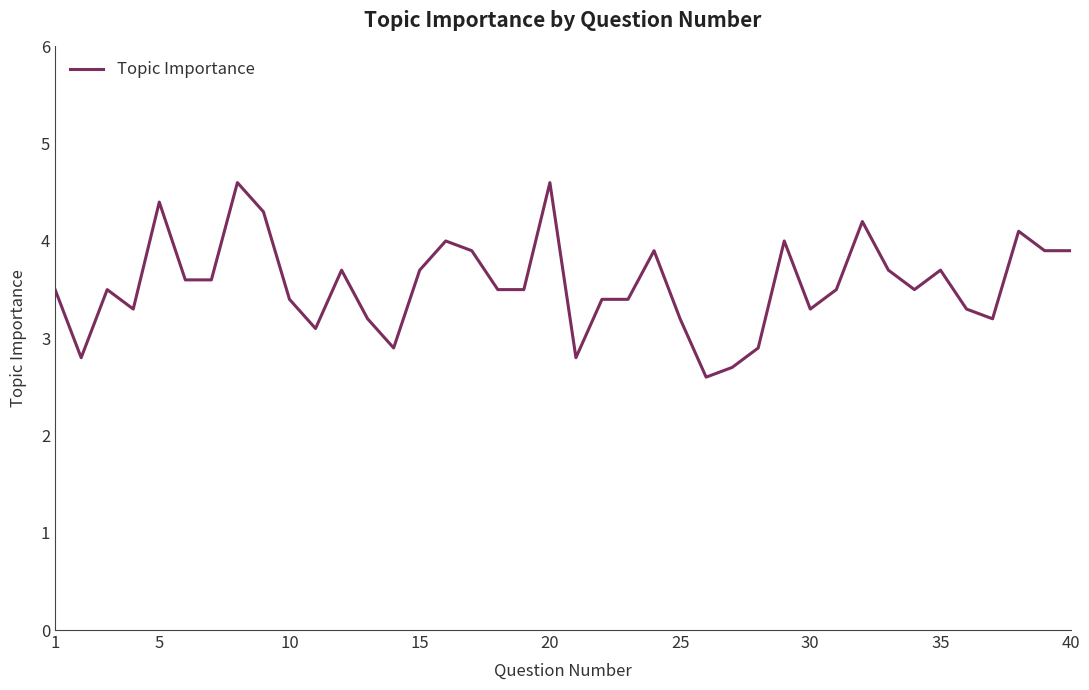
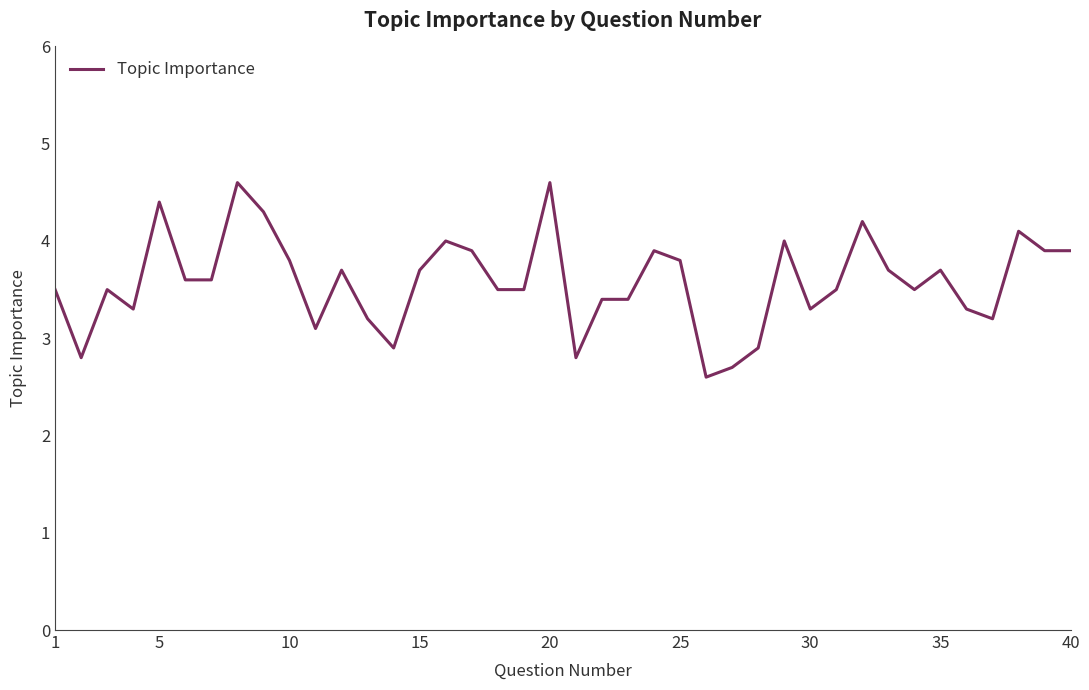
  {
    "1": 3.5,
    "5": 4.4,
-   "10": 3.4,
+   "10": 3.8,
    "15": 3.7,
    "20": 4.6,
-   "25": 3.2,
+   "25": 3.8,
    "30": 3.3,
    "35": 3.7,
    "40": 3.9
  }
